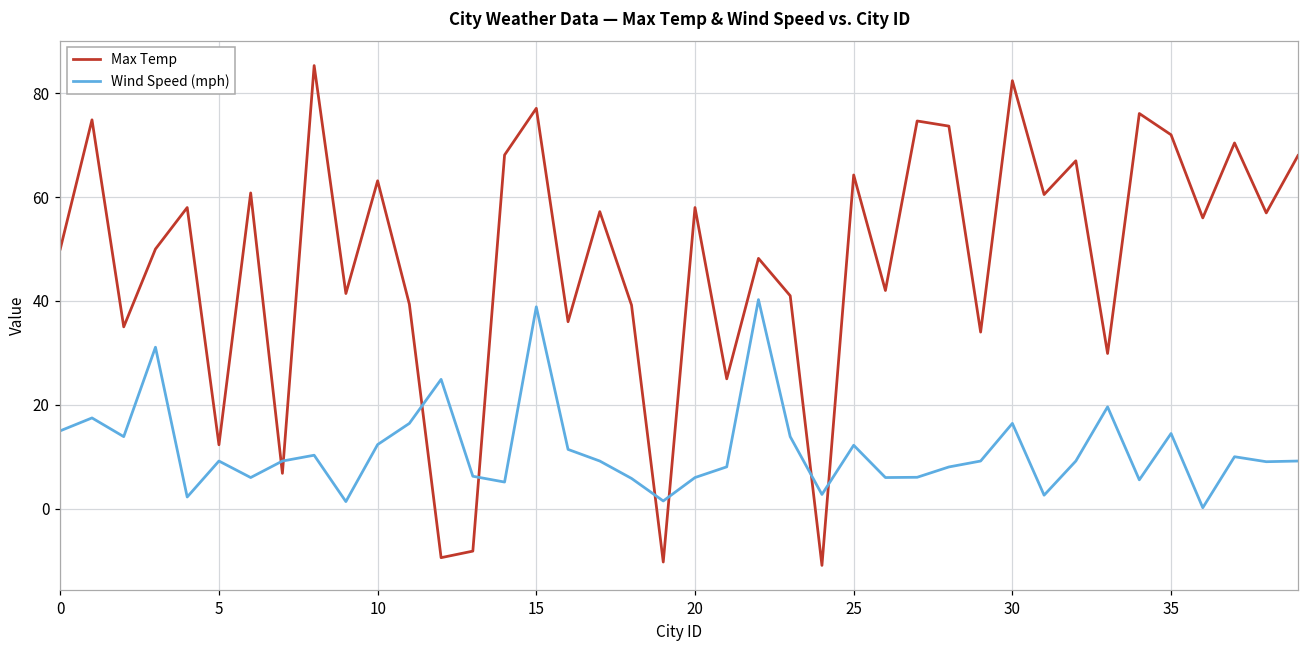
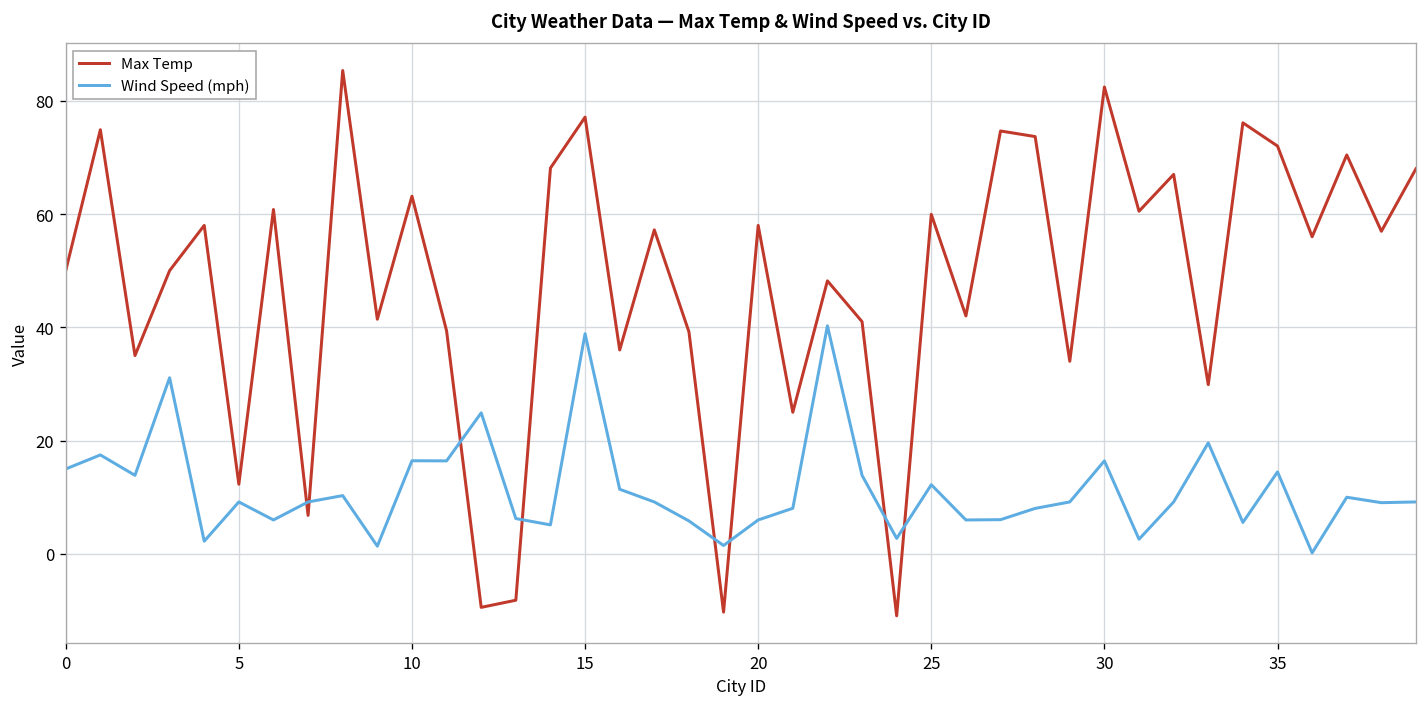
  {
    "Max Temp": {
      "0": 50,
      "5": 12,
      "10": 63,
      "15": 77,
      "20": 58,
-     "25": 64,
+     "25": 60,
      "30": 82,
      "35": 72
    },
    "Wind Speed (mph)": {
      "0": 15,
      "5": 9,
-     "10": 12,
+     "10": 16,
      "15": 39,
      "20": 6,
      "25": 12,
      "30": 16,
      "35": 14
    }
  }
